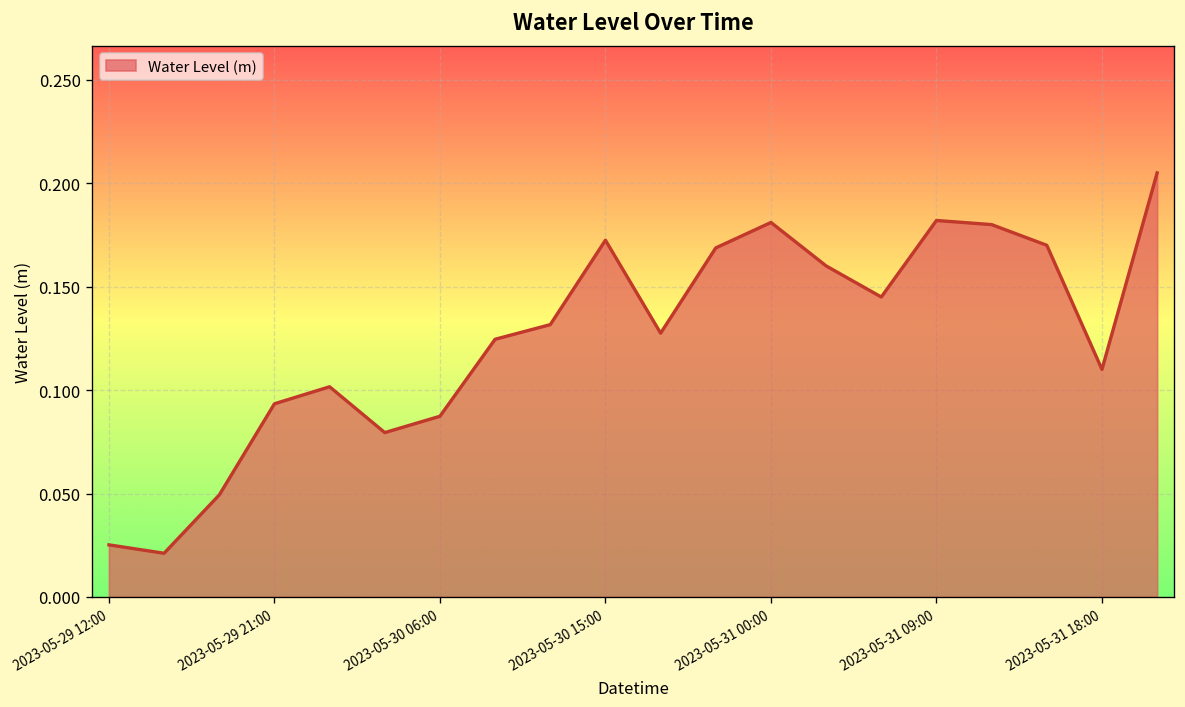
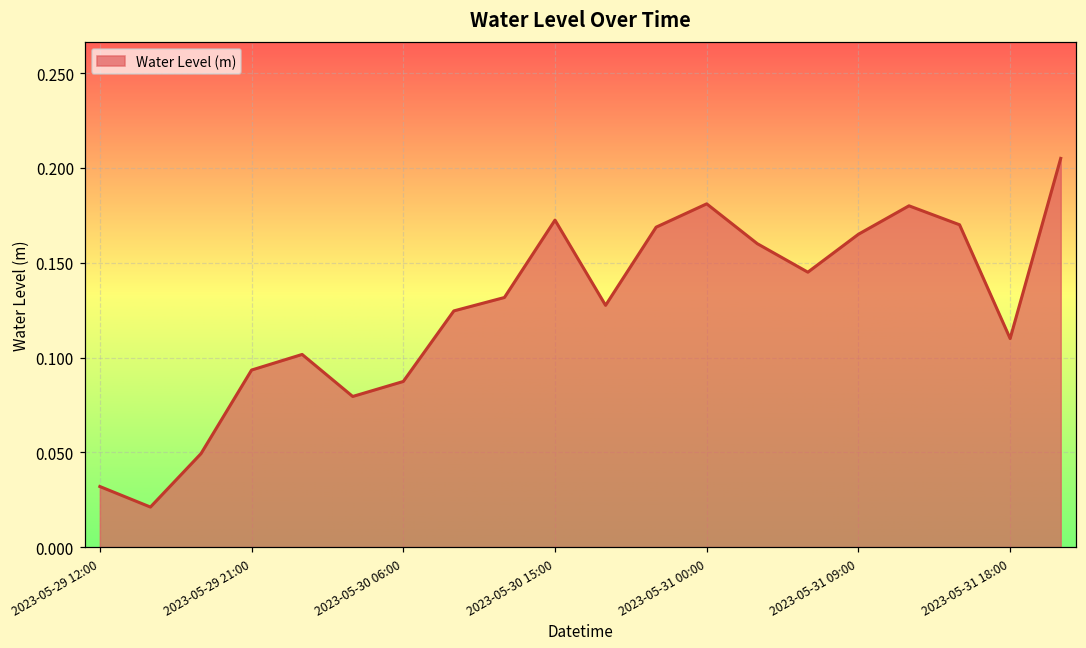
  {
-   "2023-05-29 12:00": 0.025,
+   "2023-05-29 12:00": 0.032,
    "2023-05-29 21:00": 0.093,
    "2023-05-30 06:00": 0.087,
    "2023-05-30 15:00": 0.172,
    "2023-05-31 00:00": 0.181,
-   "2023-05-31 09:00": 0.182,
+   "2023-05-31 09:00": 0.165,
    "2023-05-31 18:00": 0.110
  }
